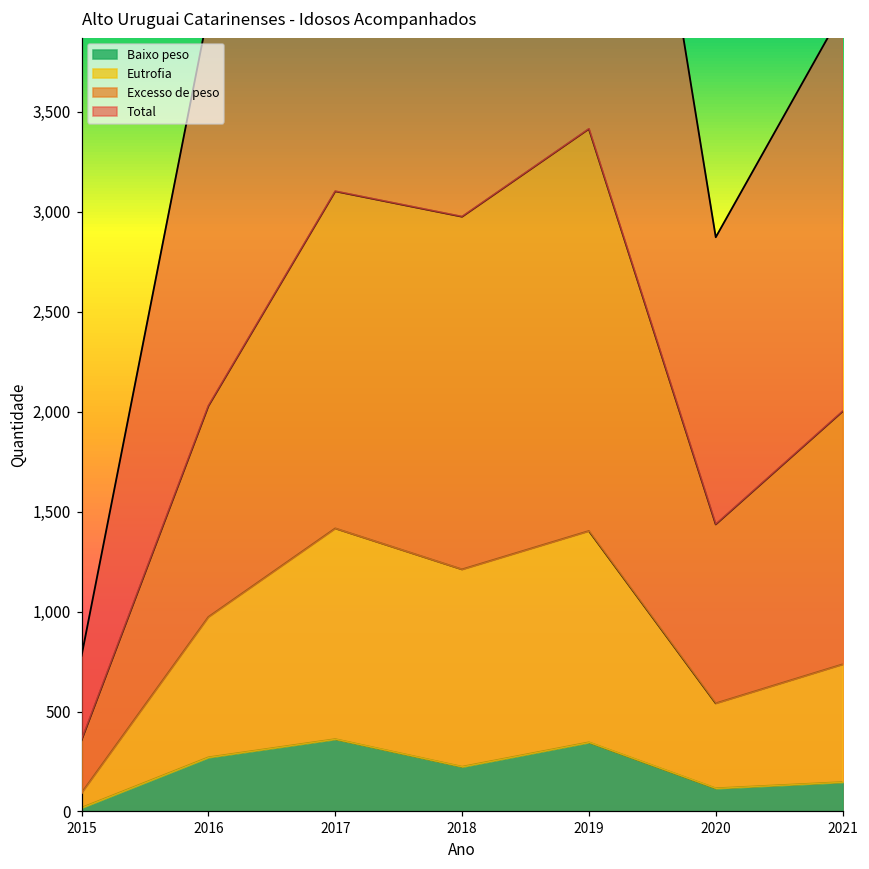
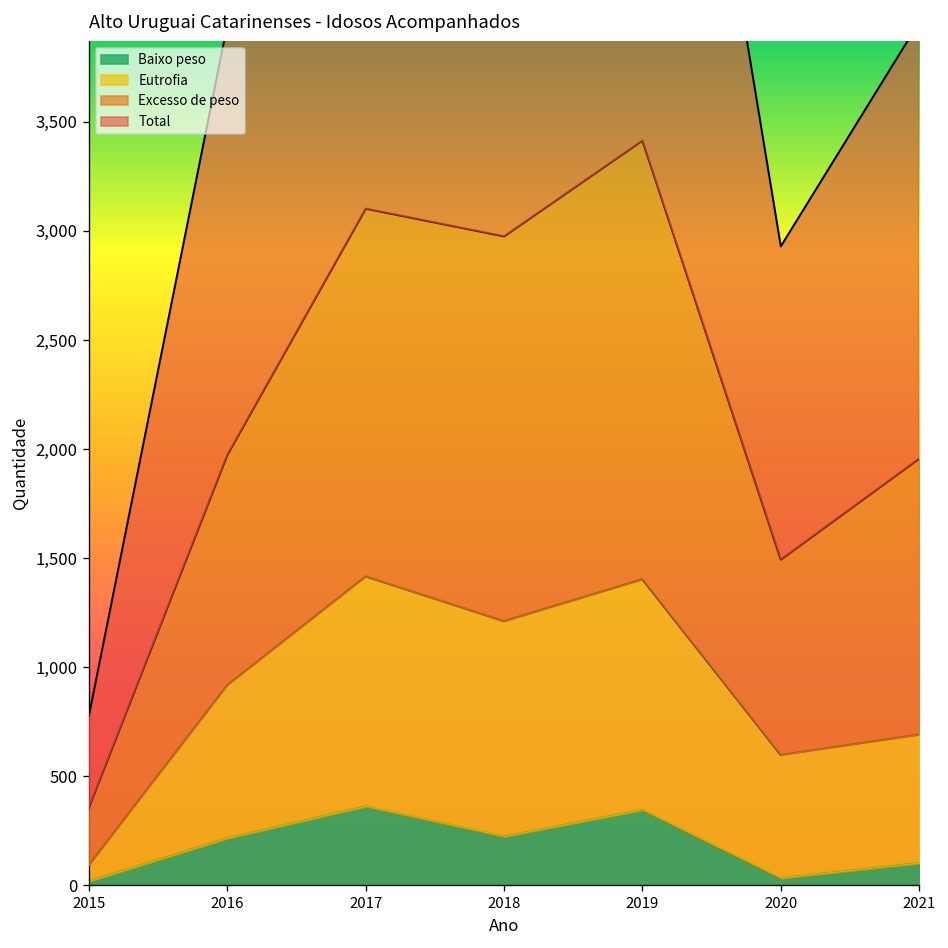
  {
    "Baixo peso": {
      "2015": "20",
-     "2016": "270",
+     "2016": "220",
      "2017": "360",
      "2018": "220",
      "2019": "350",
-     "2020": "120",
-     "2021": "150"
+     "2020": "30",
+     "2021": "100"
    },
    "Eutrofia": {
      "2015": "70",
      "2016": "700",
      "2017": "1,050",
      "2018": "990",
      "2019": "1,060",
-     "2020": "430",
+     "2020": "570",
      "2021": "590"
    }
  }
